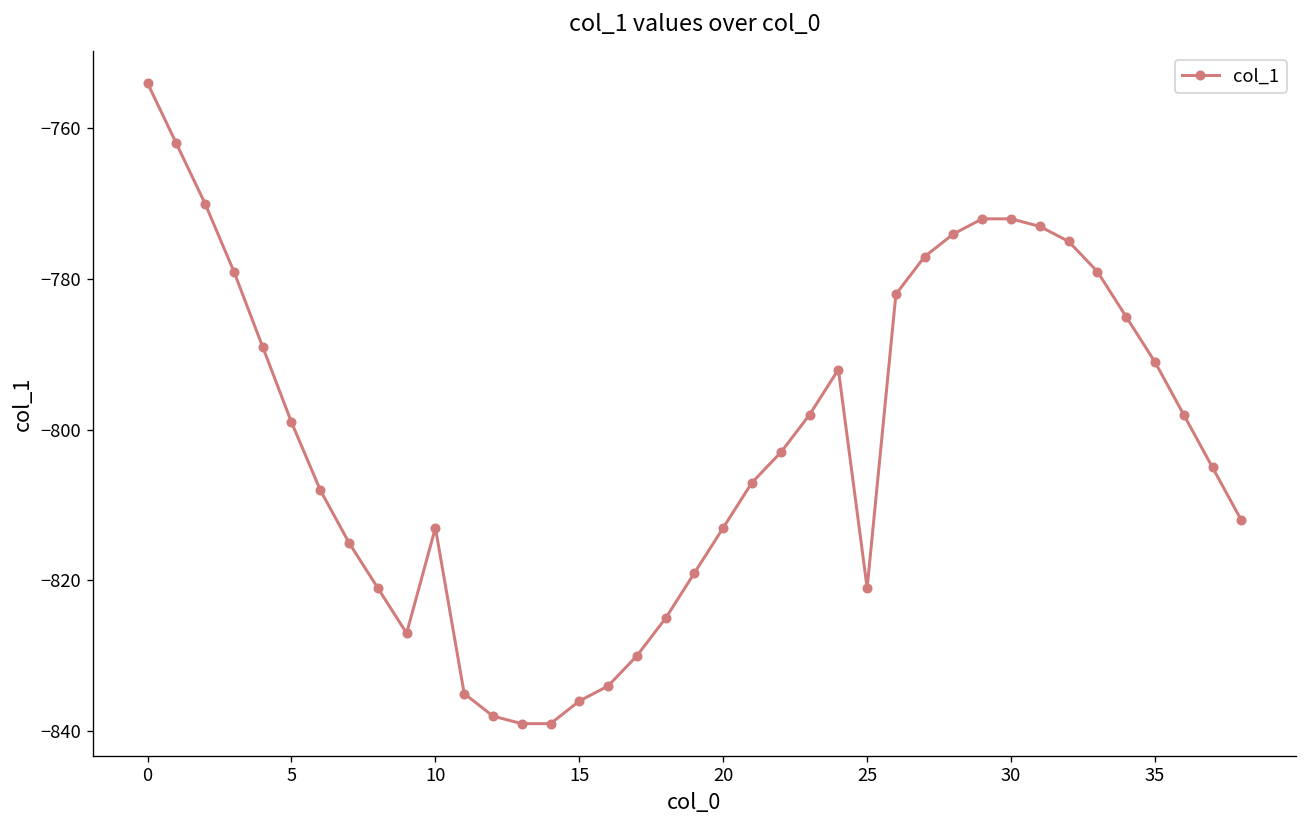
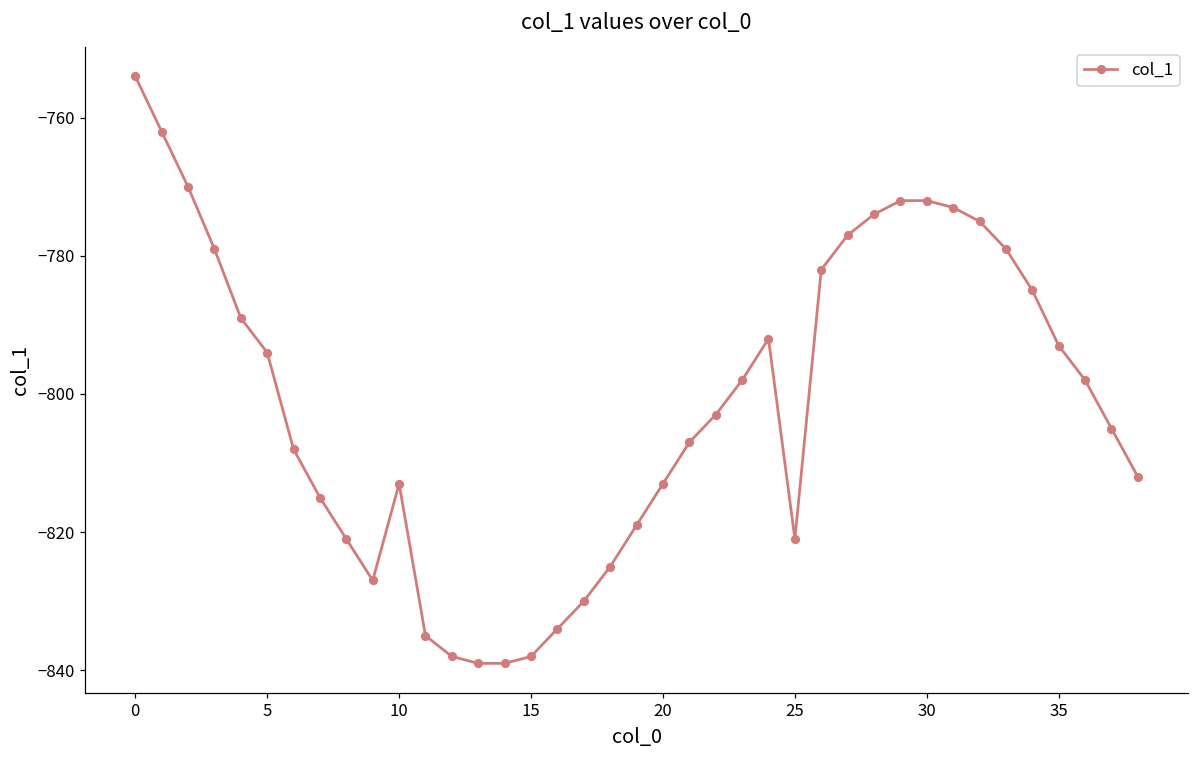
  {
    "0": -754,
-   "5": -799,
+   "5": -794,
    "10": -813,
-   "15": -836,
+   "15": -838,
    "20": -813,
    "25": -821,
    "30": -772,
-   "35": -791
+   "35": -793
  }
